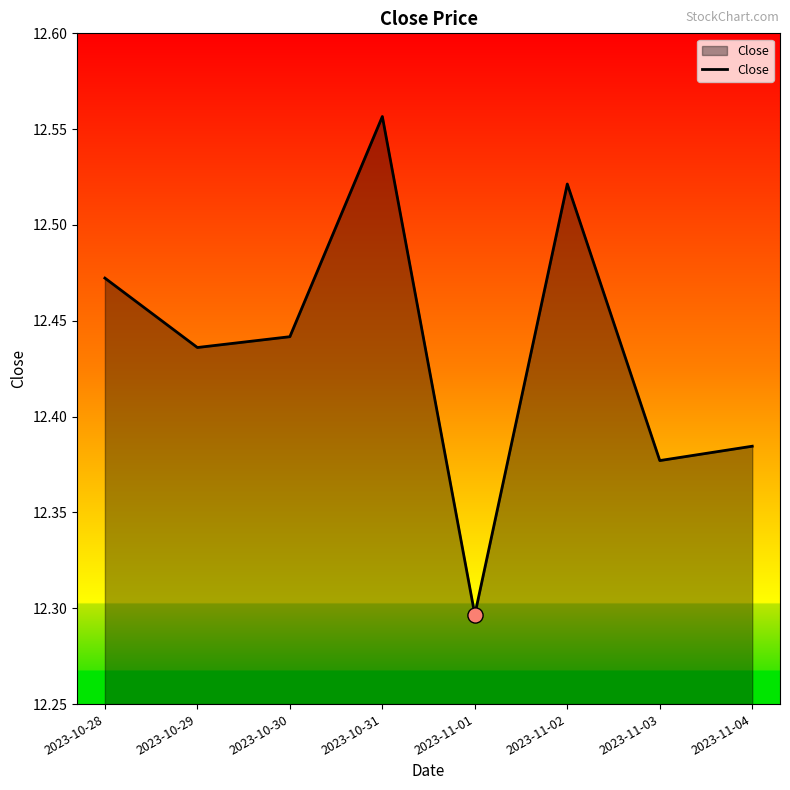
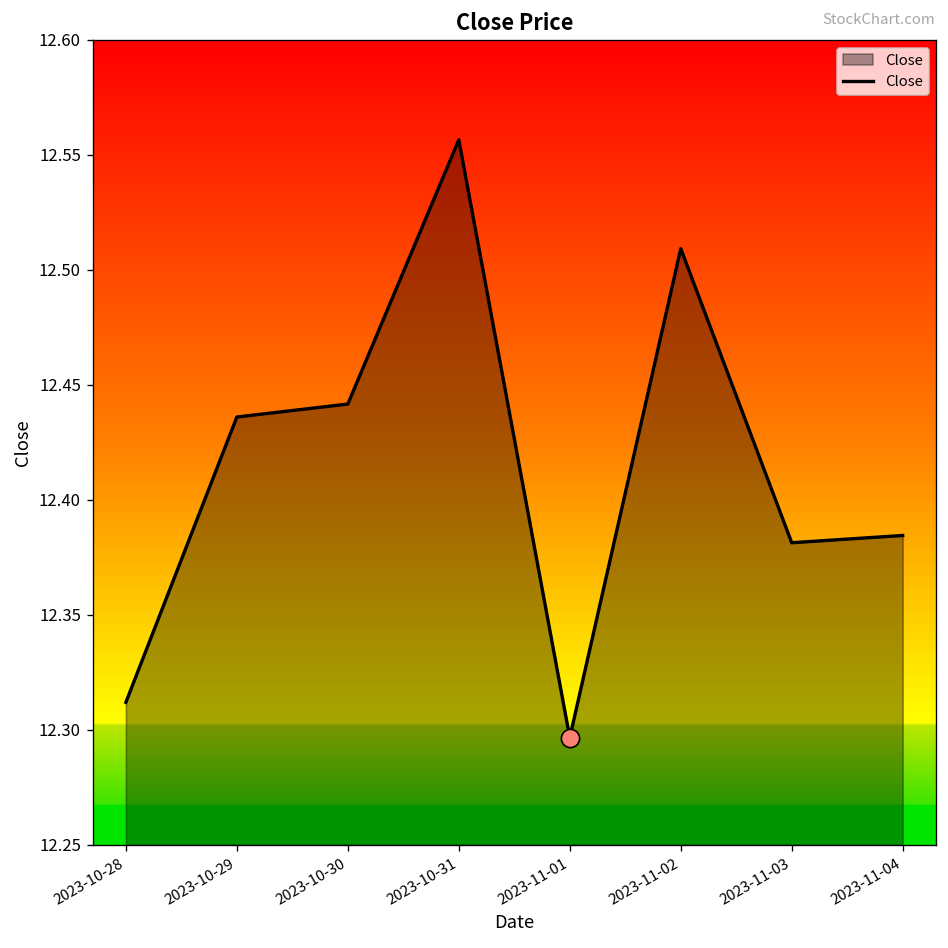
  {
    "Close": {
-     "2023-10-28": 12.472,
+     "2023-10-28": 12.312,
      "2023-10-29": 12.436,
      "2023-10-30": 12.442,
      "2023-10-31": 12.557,
-     "2023-11-02": 12.521,
-     "2023-11-03": 12.377,
+     "2023-11-02": 12.509,
+     "2023-11-03": 12.381,
      "2023-11-04": 12.385
    }
  }
